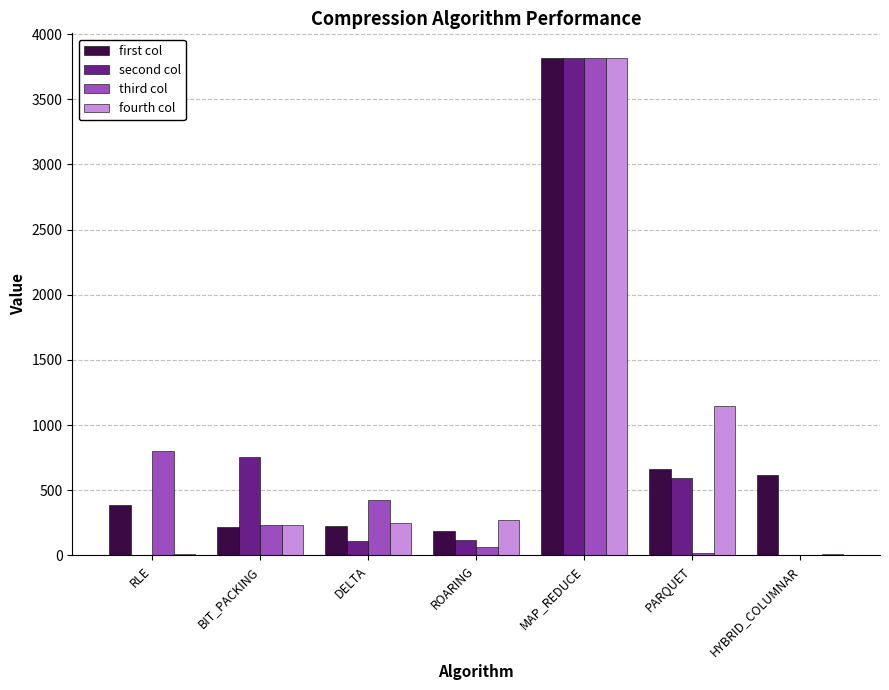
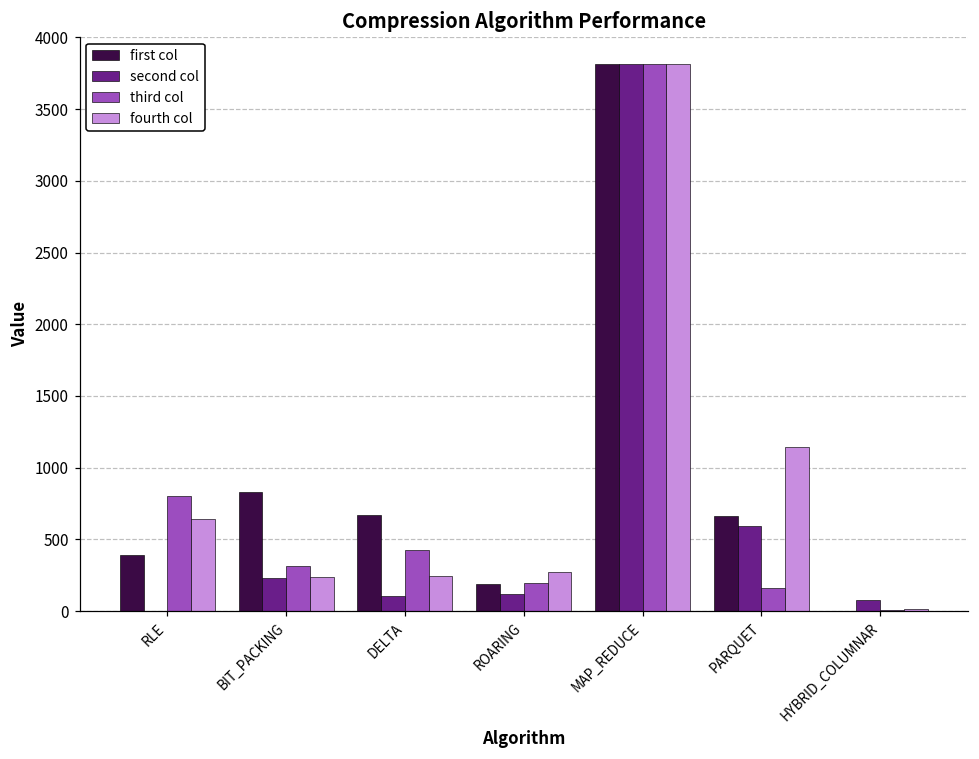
  {
    "first col": {
      "RLE": 390,
-     "BIT_PACKING": 220,
-     "DELTA": 230,
+     "BIT_PACKING": 830,
+     "DELTA": 670,
      "ROARING": 190,
      "MAP_REDUCE": 3810,
      "PARQUET": 670,
-     "HYBRID_COLUMNAR": 610
+     "HYBRID_COLUMNAR": 0
    },
    "second col": {
-     "BIT_PACKING": 760,
+     "BIT_PACKING": 230,
      "DELTA": 110,
      "ROARING": 120,
      "MAP_REDUCE": 3810,
      "PARQUET": 600,
-     "HYBRID_COLUMNAR": 0
+     "HYBRID_COLUMNAR": 80
    },
    "third col": {
      "RLE": 800,
-     "BIT_PACKING": 230,
+     "BIT_PACKING": 320,
      "DELTA": 420,
-     "ROARING": 60,
+     "ROARING": 200,
      "MAP_REDUCE": 3810,
-     "PARQUET": 20
+     "PARQUET": 160
    },
    "fourth col": {
-     "RLE": 10,
+     "RLE": 640,
      "BIT_PACKING": 240,
      "DELTA": 250,
      "ROARING": 270,
      "MAP_REDUCE": 3810,
      "PARQUET": 1140
    }
  }
